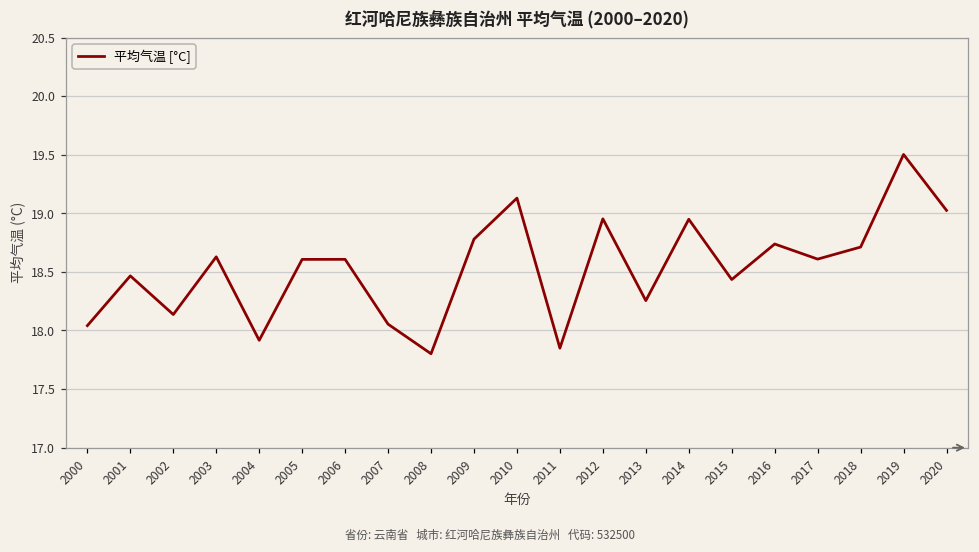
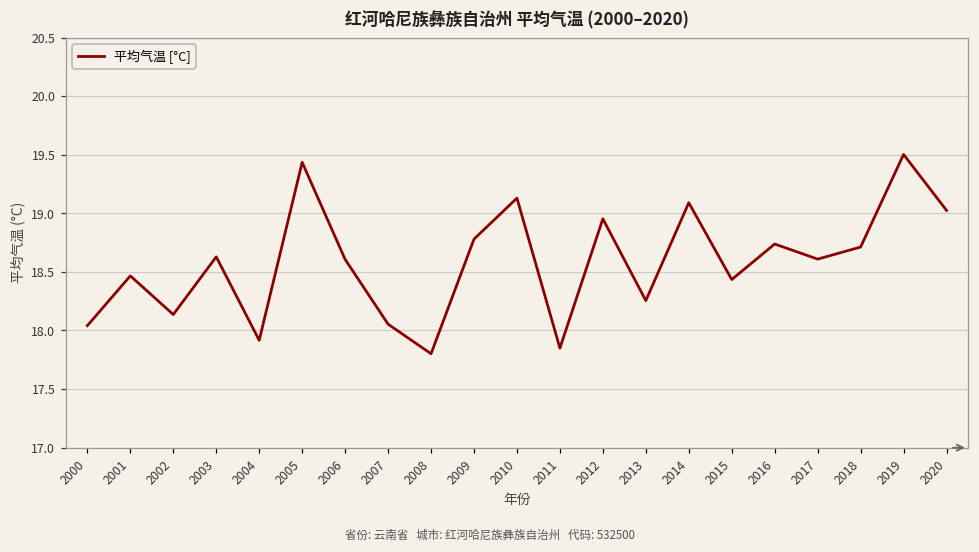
  {
    "2000": 18.04,
    "2001": 18.47,
    "2002": 18.14,
    "2003": 18.63,
    "2004": 17.92,
-   "2005": 18.61,
+   "2005": 19.44,
    "2006": 18.61,
    "2007": 18.05,
    "2008": 17.80,
    "2009": 18.78,
    "2010": 19.13,
    "2011": 17.85,
    "2012": 18.95,
    "2013": 18.25,
-   "2014": 18.95,
+   "2014": 19.09,
    "2015": 18.43,
    "2016": 18.74,
    "2017": 18.61,
    "2018": 18.71,
    "2019": 19.50,
    "2020": 19.03
  }
